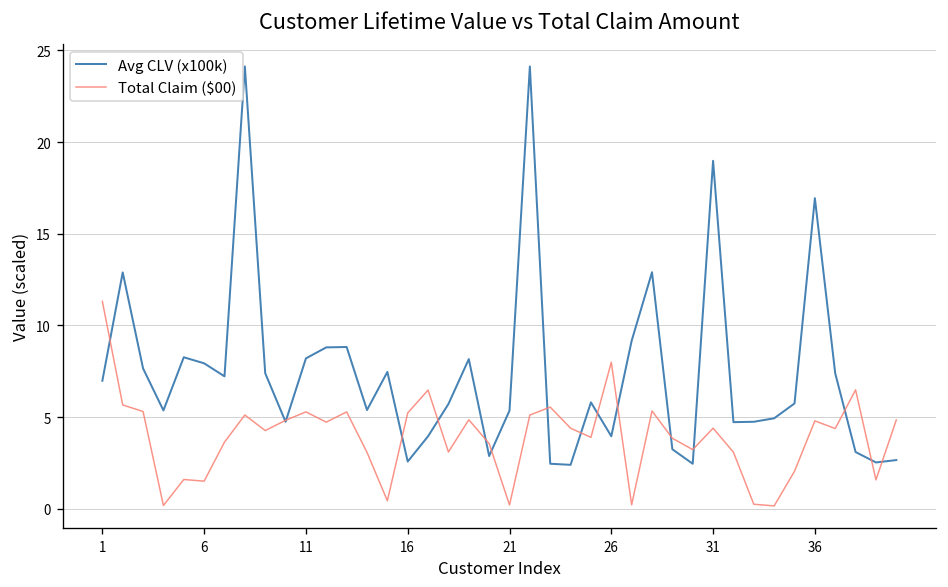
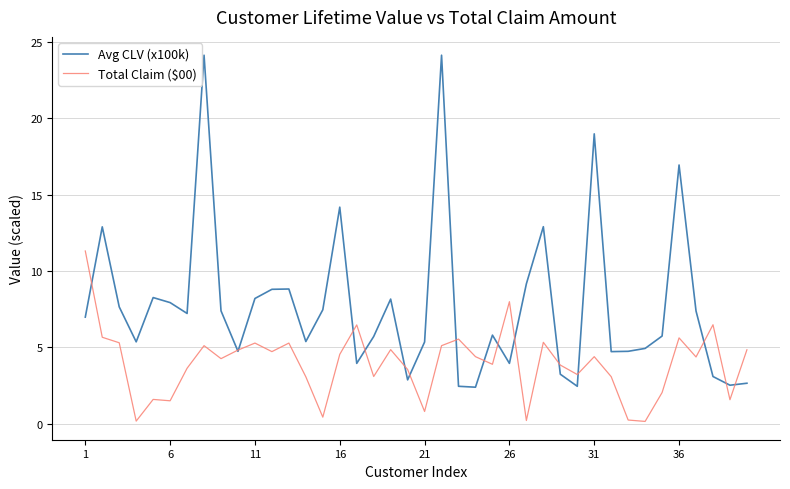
  {
    "Avg CLV (x100k)": {
      "1": 7.0,
      "6": 7.9,
      "11": 8.2,
-     "16": 2.6,
+     "16": 14.2,
      "21": 5.4,
      "26": 4.0,
      "31": 19.0,
      "36": 16.9
    },
    "Total Claim ($00)": {
      "1": 11.3,
      "6": 1.5,
      "11": 5.3,
-     "16": 5.2,
-     "21": 0.2,
+     "16": 4.5,
+     "21": 0.8,
      "26": 8.0,
      "31": 4.4,
-     "36": 4.8
+     "36": 5.6
    }
  }
